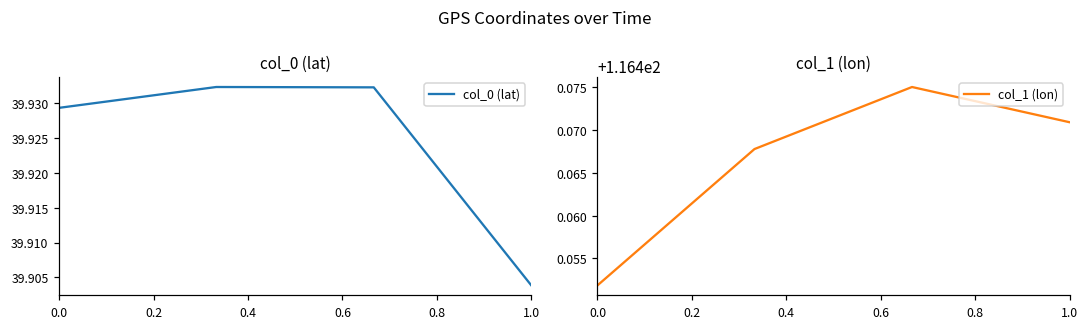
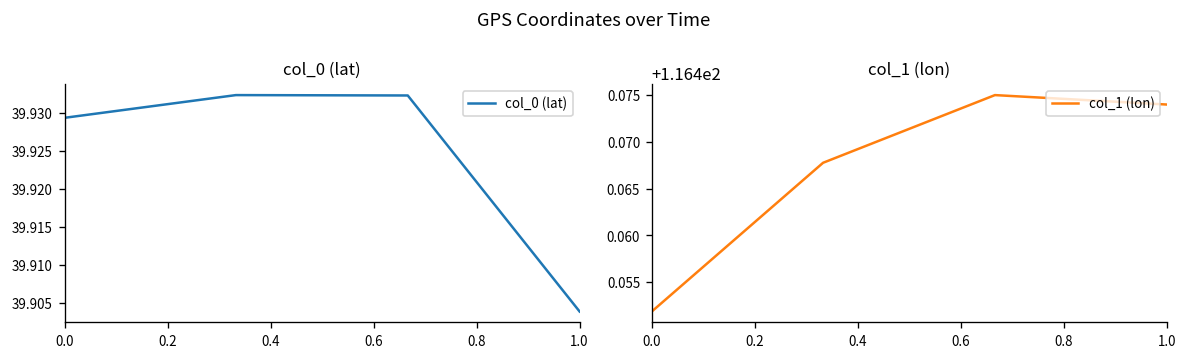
  {
    "col_0 (lat)": {
      "0.0": 39.929,
      "1.0": 39.904
    },
    "col_1 (lon)": {
      "0.0": 116.452,
-     "1.0": 116.471
+     "1.0": 116.474
    }
  }
